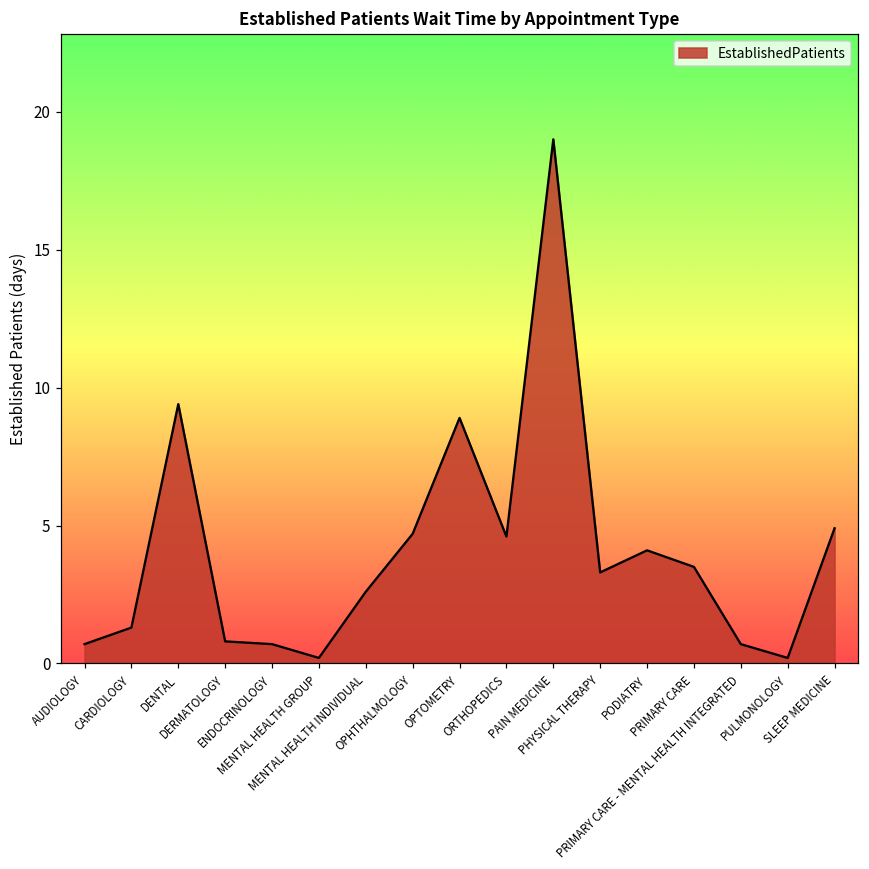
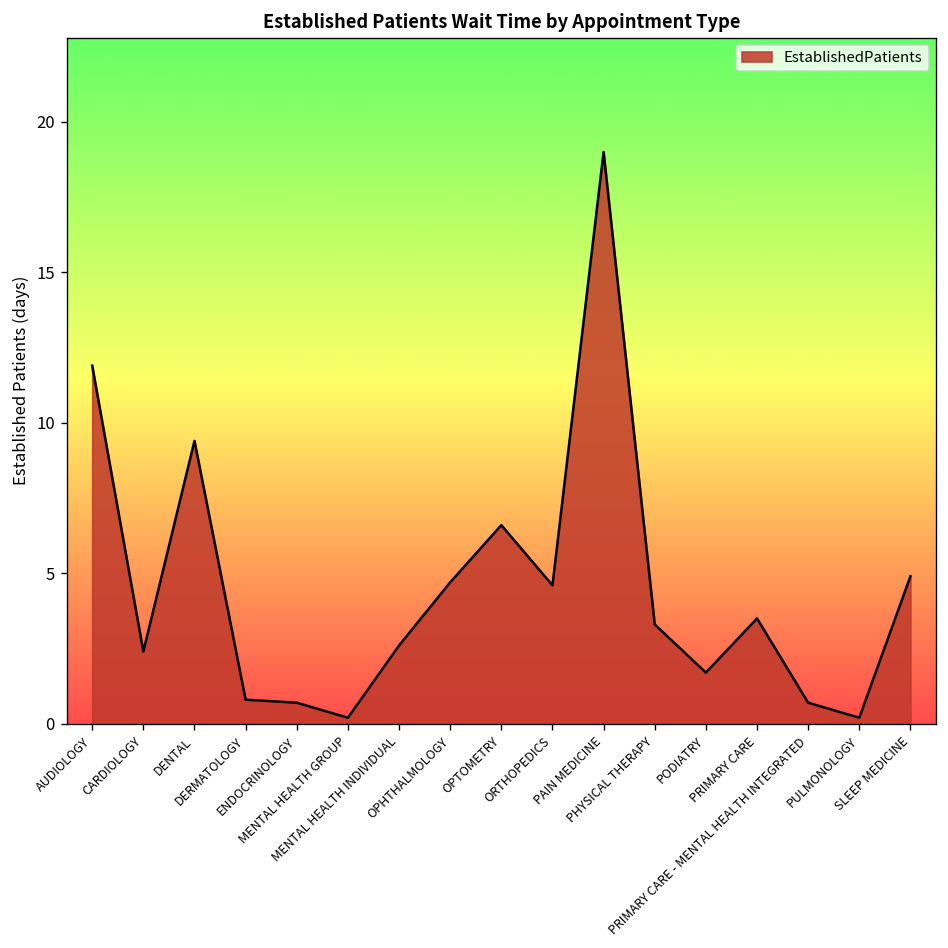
  {
-   "AUDIOLOGY": 0.7,
-   "CARDIOLOGY": 1.3,
+   "AUDIOLOGY": 11.9,
+   "CARDIOLOGY": 2.4,
    "DENTAL": 9.4,
    "DERMATOLOGY": 0.8,
    "ENDOCRINOLOGY": 0.7,
    "MENTAL HEALTH GROUP": 0.2,
    "MENTAL HEALTH INDIVIDUAL": 2.6,
    "OPHTHALMOLOGY": 4.7,
-   "OPTOMETRY": 8.9,
+   "OPTOMETRY": 6.6,
    "ORTHOPEDICS": 4.6,
    "PAIN MEDICINE": 19.0,
    "PHYSICAL THERAPY": 3.3,
-   "PODIATRY": 4.1,
+   "PODIATRY": 1.7,
    "PRIMARY CARE": 3.5,
    "PRIMARY CARE - MENTAL HEALTH INTEGRATED": 0.7,
    "PULMONOLOGY": 0.2,
    "SLEEP MEDICINE": 4.9
  }
